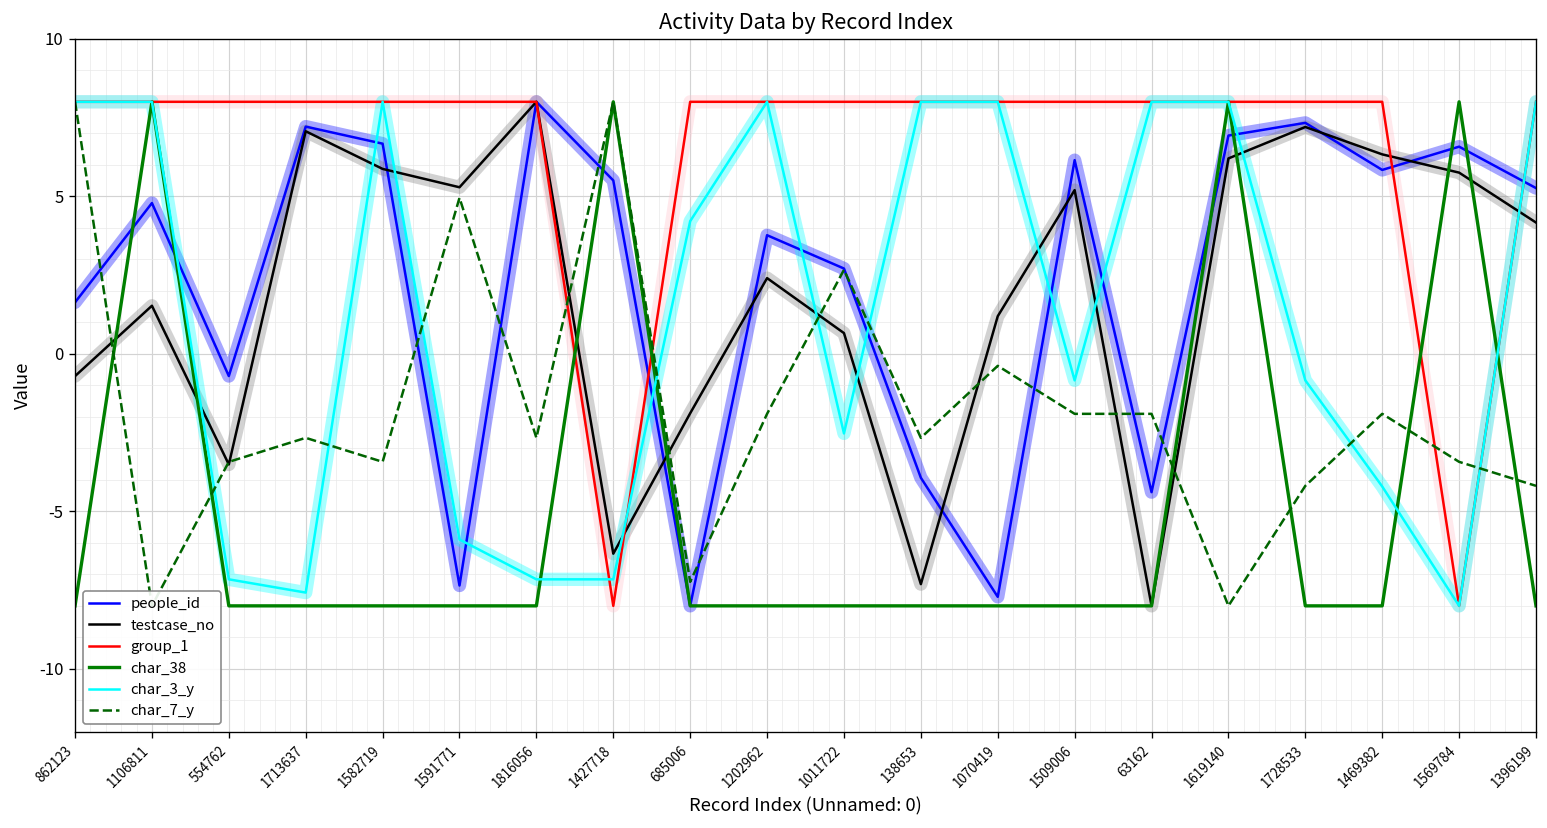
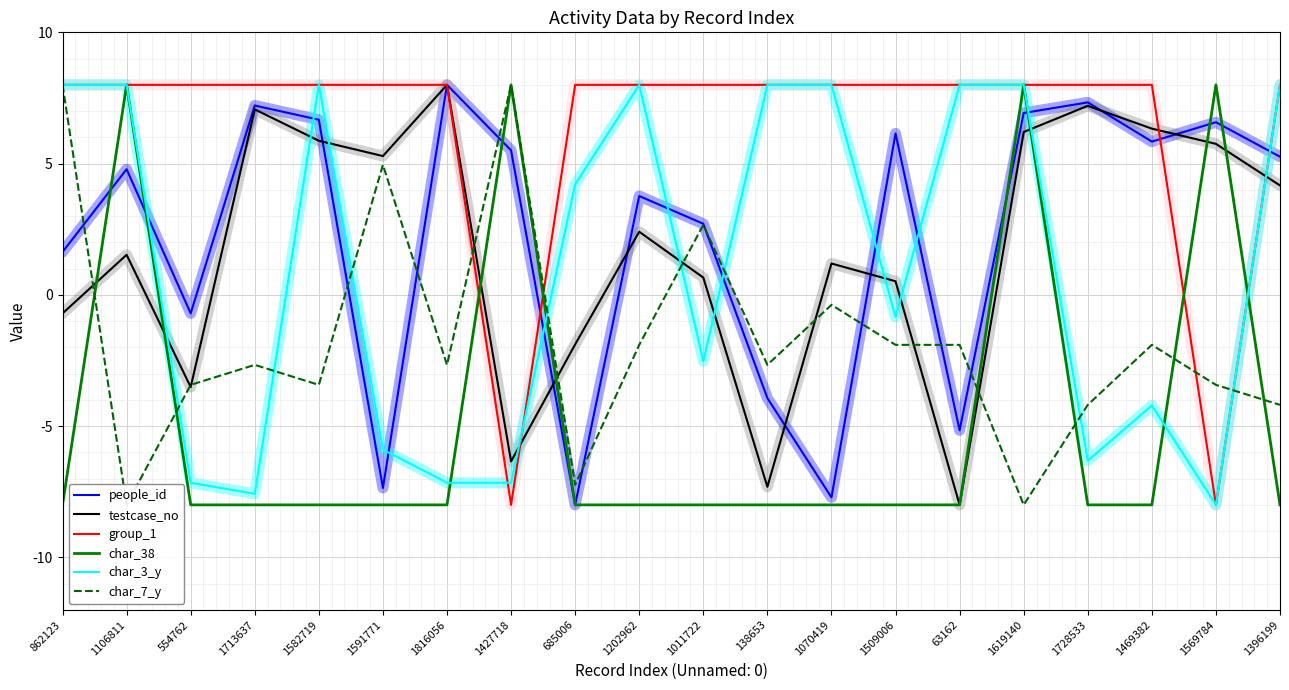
  {
    "people_id": {
      "862123": 1.6,
      "1106811": 4.8,
      "554762": -0.7,
      "1713637": 7.2,
      "1582719": 6.7,
      "1591771": -7.4,
      "1427718": 5.5,
      "1202962": 3.8,
      "138653": -3.9,
      "1070419": -7.7,
      "1509006": 6.1,
-     "63162": -4.4,
+     "63162": -5.2,
      "1619140": 6.9,
      "1728533": 7.3,
      "1469382": 5.8,
      "1569784": 6.6,
      "1396199": 5.3
    },
    "testcase_no": {
      "862123": -0.7,
      "1106811": 1.5,
      "1713637": 7.1,
      "1582719": 5.9,
      "1591771": 5.3,
      "1427718": -6.3,
      "685006": -1.9,
      "1202962": 2.4,
      "1011722": 0.7,
      "138653": -7.3,
      "1070419": 1.2,
-     "1509006": 5.2,
+     "1509006": 0.5,
      "1619140": 6.2,
      "1728533": 7.2,
      "1469382": 6.3,
      "1569784": 5.8,
      "1396199": 4.2
    },
    "group_1": {
      "554762": 8.0,
      "1713637": 8.0,
      "1591771": 8.0,
      "1427718": -8.0,
      "685006": 8.0,
      "1011722": 8.0,
      "1509006": 8.0,
      "1728533": 8.0,
      "1469382": 8.0
    },
    "char_3_y": {
      "554762": -7.2,
      "1713637": -7.6,
      "1591771": -5.9,
      "1816056": -7.2,
      "1427718": -7.2,
      "685006": 4.2,
      "1011722": -2.5,
      "1509006": -0.8,
-     "1728533": -0.8,
+     "1728533": -6.3,
      "1469382": -4.2
    }
  }
